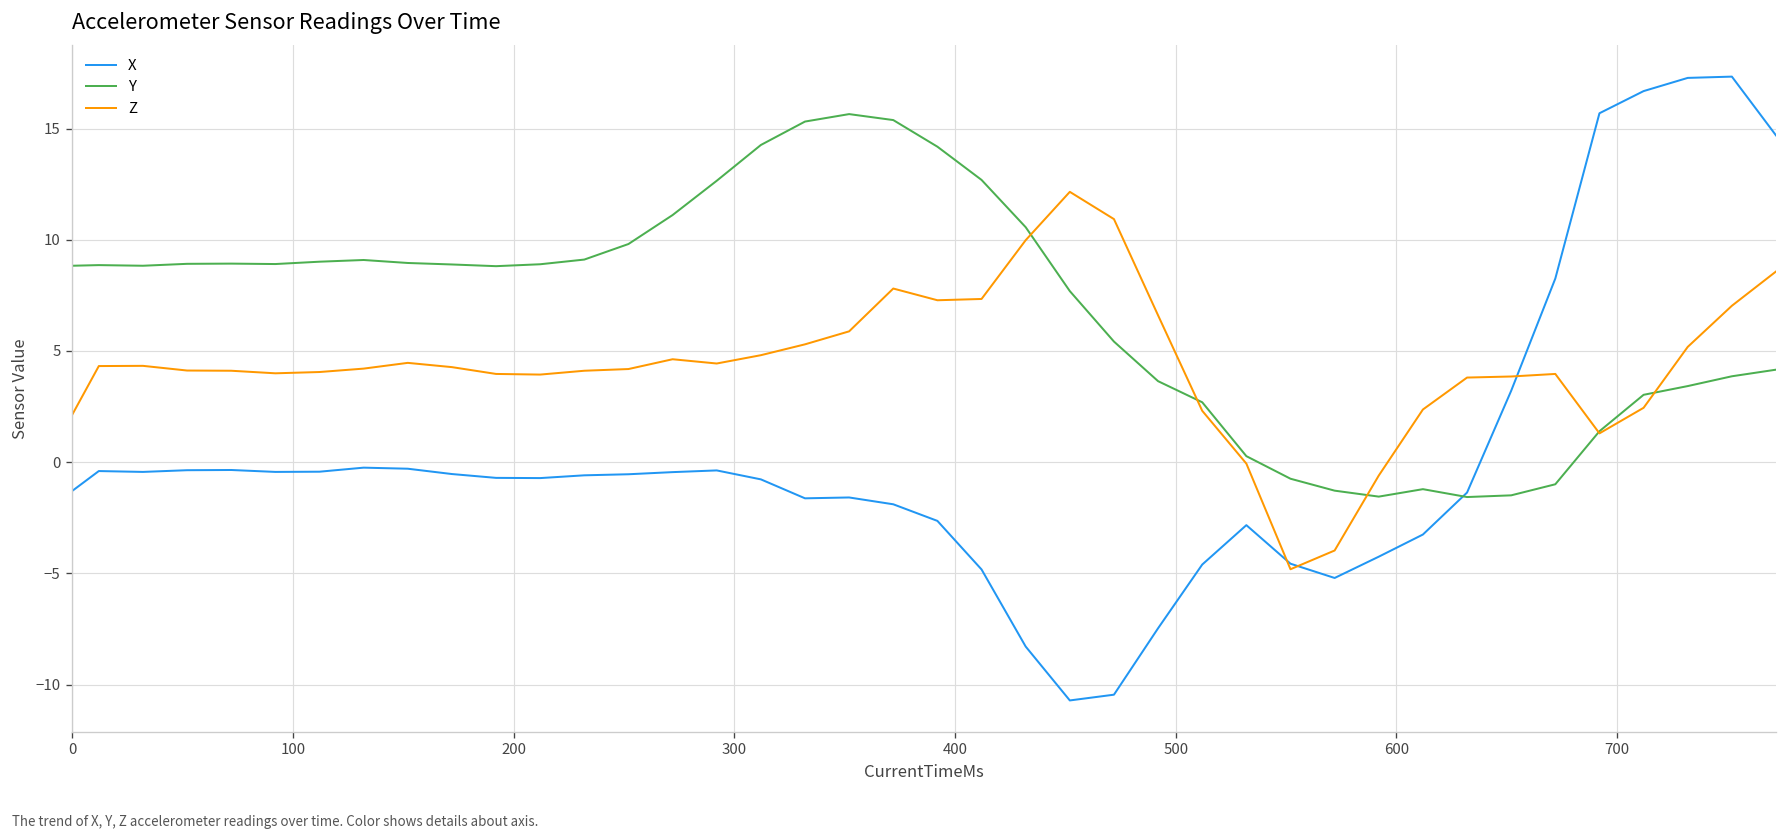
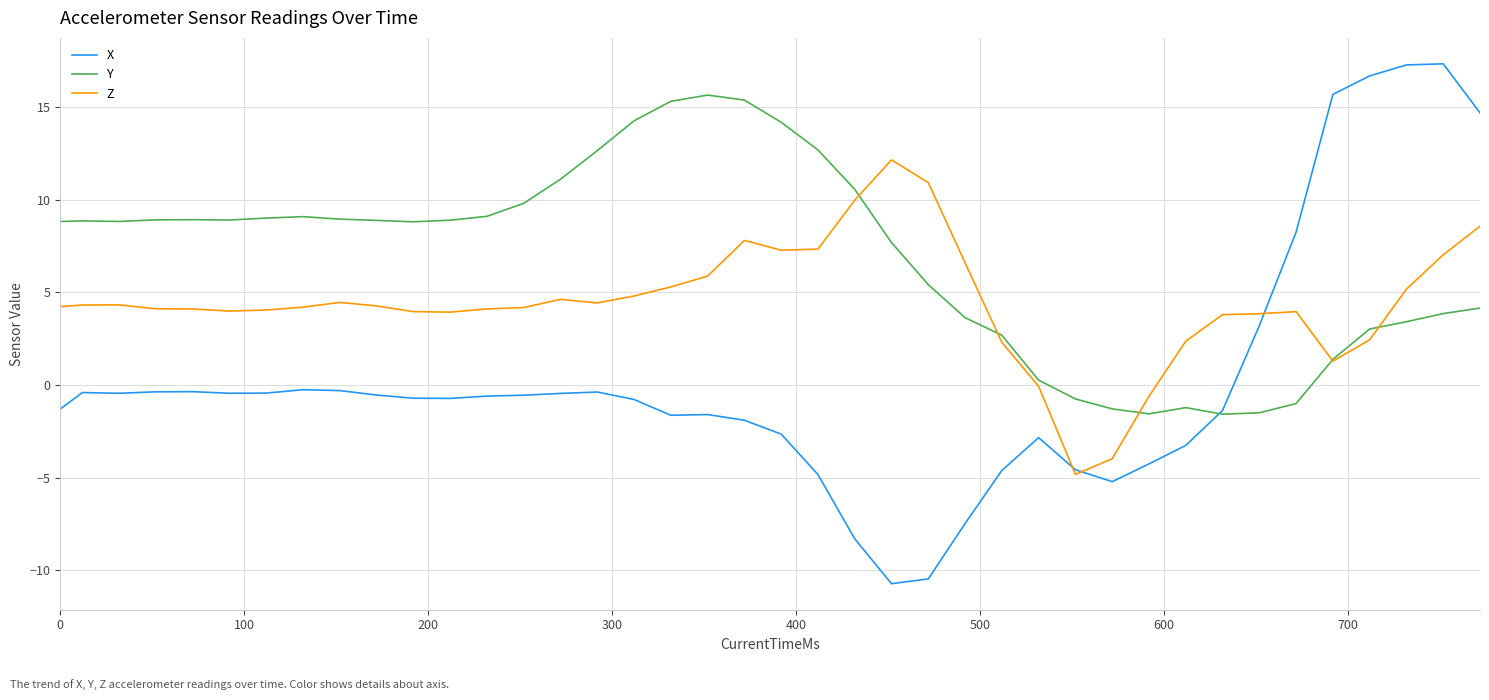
  {
    "X": {
      "0": -1.3
    },
    "Y": {
      "0": 8.8
    },
    "Z": {
-     "0": 2.1
+     "0": 4.2
    }
  }
